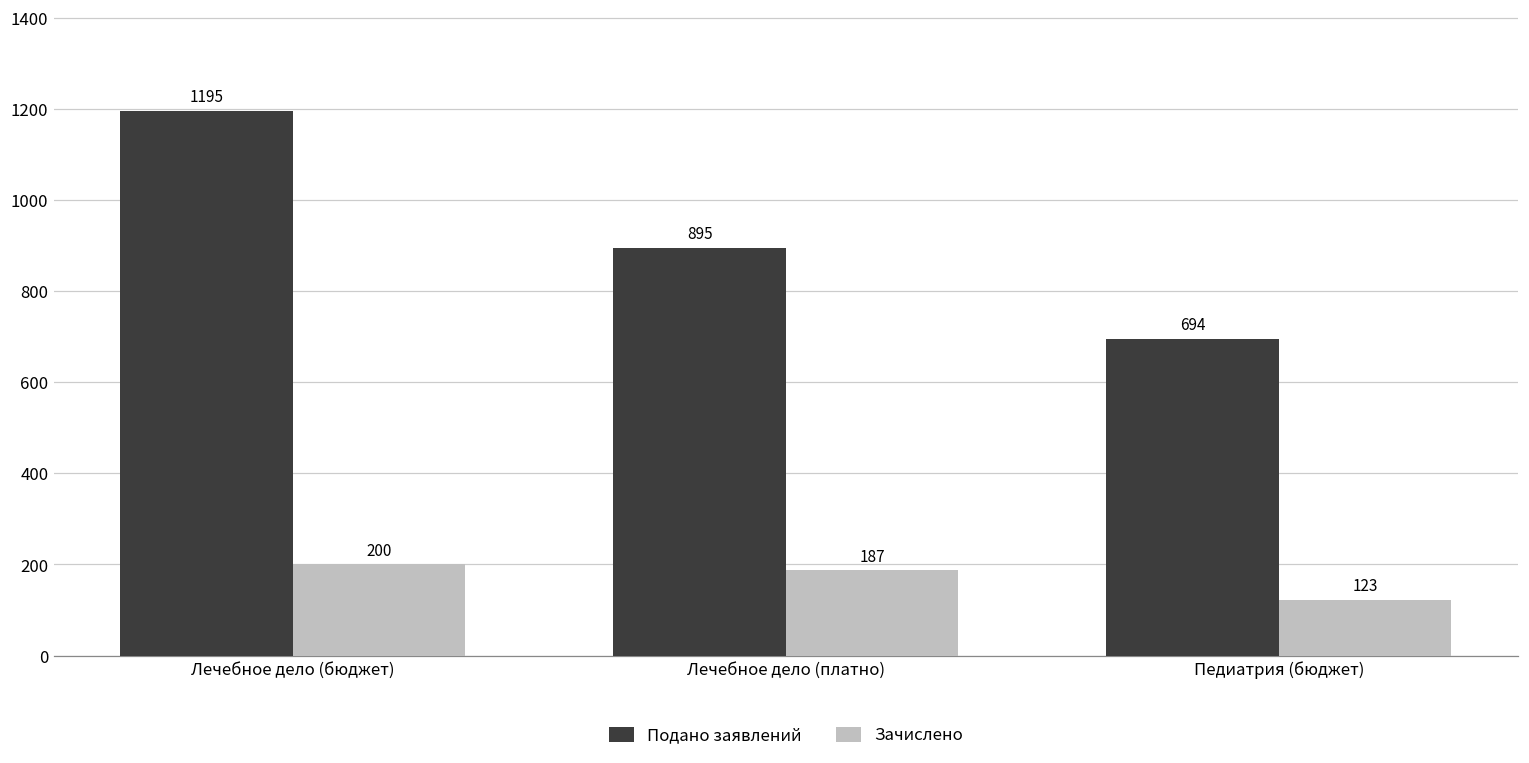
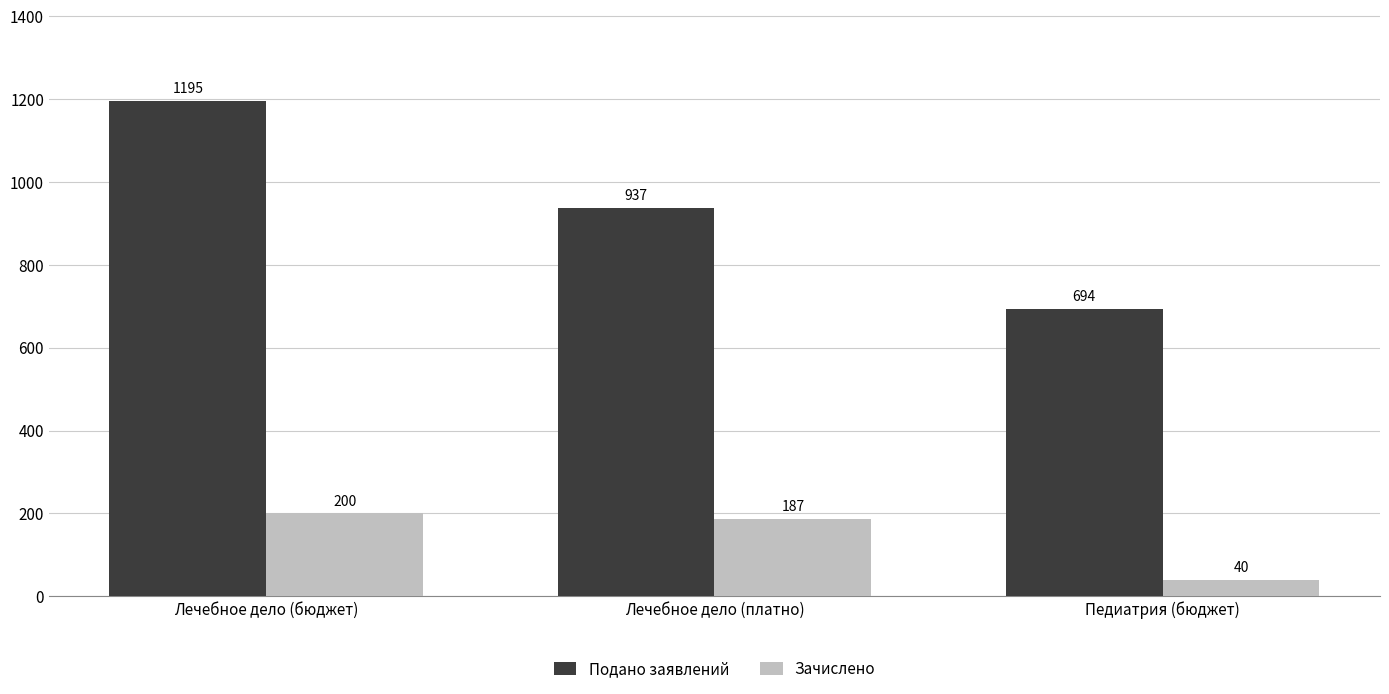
  {
    "Подано заявлений": {
      "Лечебное дело (бюджет)": 1195,
-     "Лечебное дело (платно)": 895,
+     "Лечебное дело (платно)": 937,
      "Педиатрия (бюджет)": 694
    },
    "Зачислено": {
      "Лечебное дело (бюджет)": 200,
      "Лечебное дело (платно)": 187,
-     "Педиатрия (бюджет)": 123
+     "Педиатрия (бюджет)": 40
    }
  }
